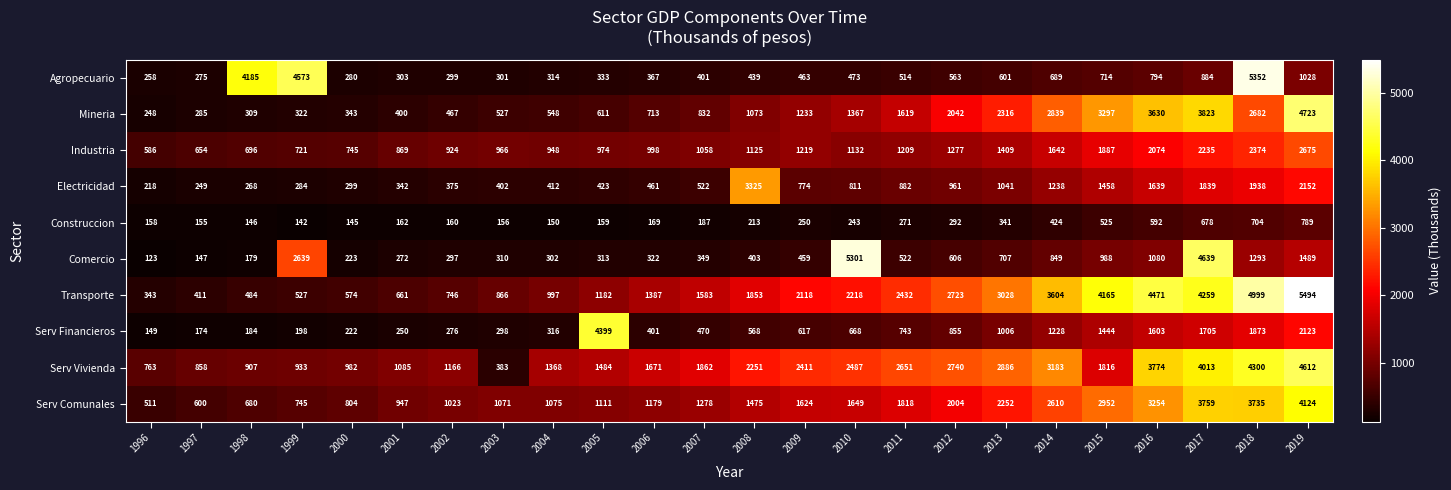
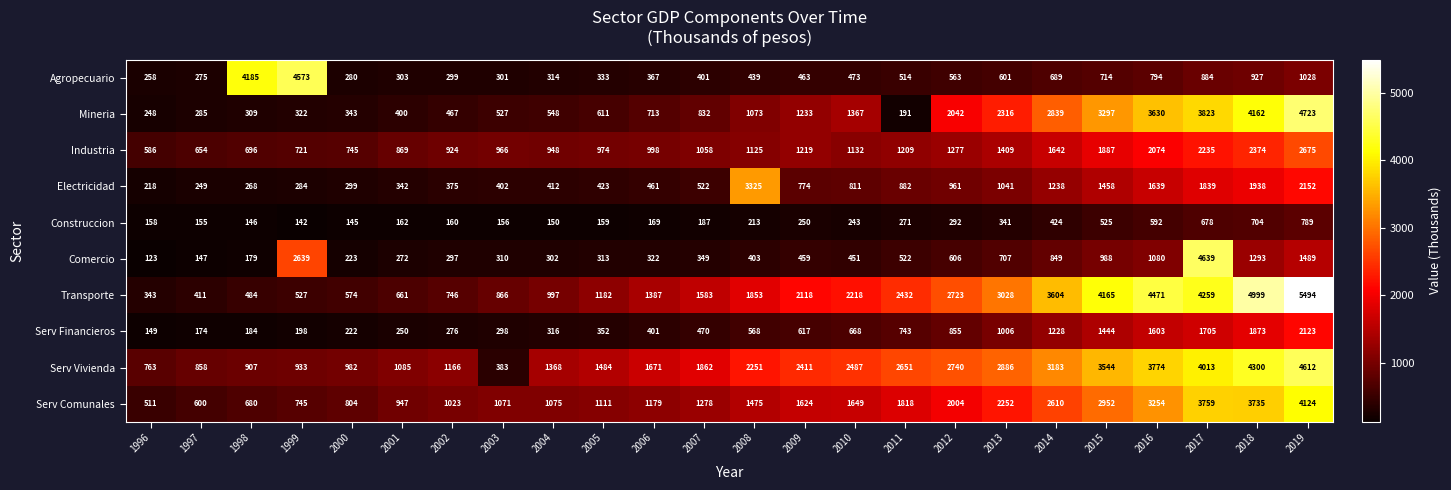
  {
    "Agropecuario": {
      "1996": 258,
      "1997": 275,
      "1998": 4185,
      "1999": 4573,
      "2000": 280,
      "2001": 303,
      "2002": 299,
      "2003": 301,
      "2004": 314,
      "2005": 333,
      "2006": 367,
      "2007": 401,
      "2008": 439,
      "2009": 463,
      "2010": 473,
      "2011": 514,
      "2012": 563,
      "2013": 601,
      "2014": 689,
      "2015": 714,
      "2016": 794,
      "2017": 884,
-     "2018": 5352,
+     "2018": 927,
      "2019": 1028
    },
    "Mineria": {
      "1996": 248,
      "1997": 285,
      "1998": 309,
      "1999": 322,
      "2000": 343,
      "2001": 400,
      "2002": 467,
      "2003": 527,
      "2004": 548,
      "2005": 611,
      "2006": 713,
      "2007": 832,
      "2008": 1073,
      "2009": 1233,
      "2010": 1367,
-     "2011": 1619,
+     "2011": 191,
      "2012": 2042,
      "2013": 2316,
      "2014": 2839,
      "2015": 3297,
      "2016": 3630,
      "2017": 3823,
-     "2018": 2682,
+     "2018": 4162,
      "2019": 4723
    },
    "Comercio": {
      "1996": 123,
      "1997": 147,
      "1998": 179,
      "1999": 2639,
      "2000": 223,
      "2001": 272,
      "2002": 297,
      "2003": 310,
      "2004": 302,
      "2005": 313,
      "2006": 322,
      "2007": 349,
      "2008": 403,
      "2009": 459,
-     "2010": 5301,
+     "2010": 451,
      "2011": 522,
      "2012": 606,
      "2013": 707,
      "2014": 849,
      "2015": 988,
      "2016": 1080,
      "2017": 4639,
      "2018": 1293,
      "2019": 1489
    },
    "Serv Financieros": {
      "1996": 149,
      "1997": 174,
      "1998": 184,
      "1999": 198,
      "2000": 222,
      "2001": 250,
      "2002": 276,
      "2003": 298,
      "2004": 316,
-     "2005": 4399,
+     "2005": 352,
      "2006": 401,
      "2007": 470,
      "2008": 568,
      "2009": 617,
      "2010": 668,
      "2011": 743,
      "2012": 855,
      "2013": 1006,
      "2014": 1228,
      "2015": 1444,
      "2016": 1603,
      "2017": 1705,
      "2018": 1873,
      "2019": 2123
    },
    "Serv Vivienda": {
      "1996": 763,
      "1997": 858,
      "1998": 907,
      "1999": 933,
      "2000": 982,
      "2001": 1085,
      "2002": 1166,
      "2003": 383,
      "2004": 1368,
      "2005": 1484,
      "2006": 1671,
      "2007": 1862,
      "2008": 2251,
      "2009": 2411,
      "2010": 2487,
      "2011": 2651,
      "2012": 2740,
      "2013": 2886,
      "2014": 3183,
-     "2015": 1816,
+     "2015": 3544,
      "2016": 3774,
      "2017": 4013,
      "2018": 4300,
      "2019": 4612
    }
  }
